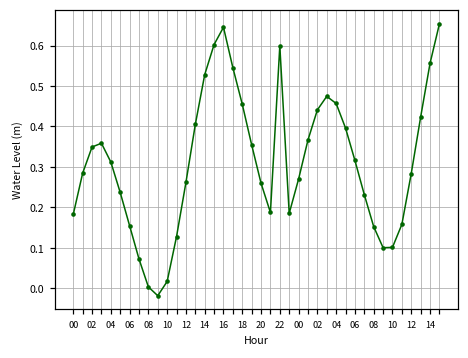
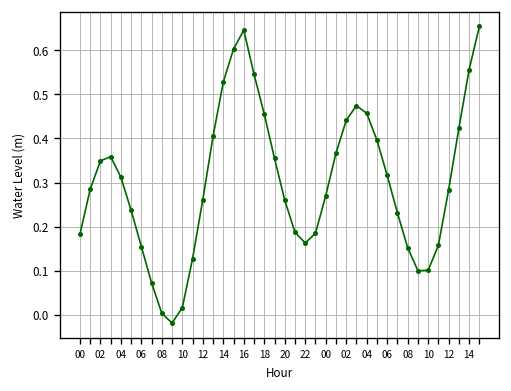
  {
    "16": 0.65,
    "18": 0.46,
    "20": 0.26,
-   "22": 0.60
+   "22": 0.16
  }
